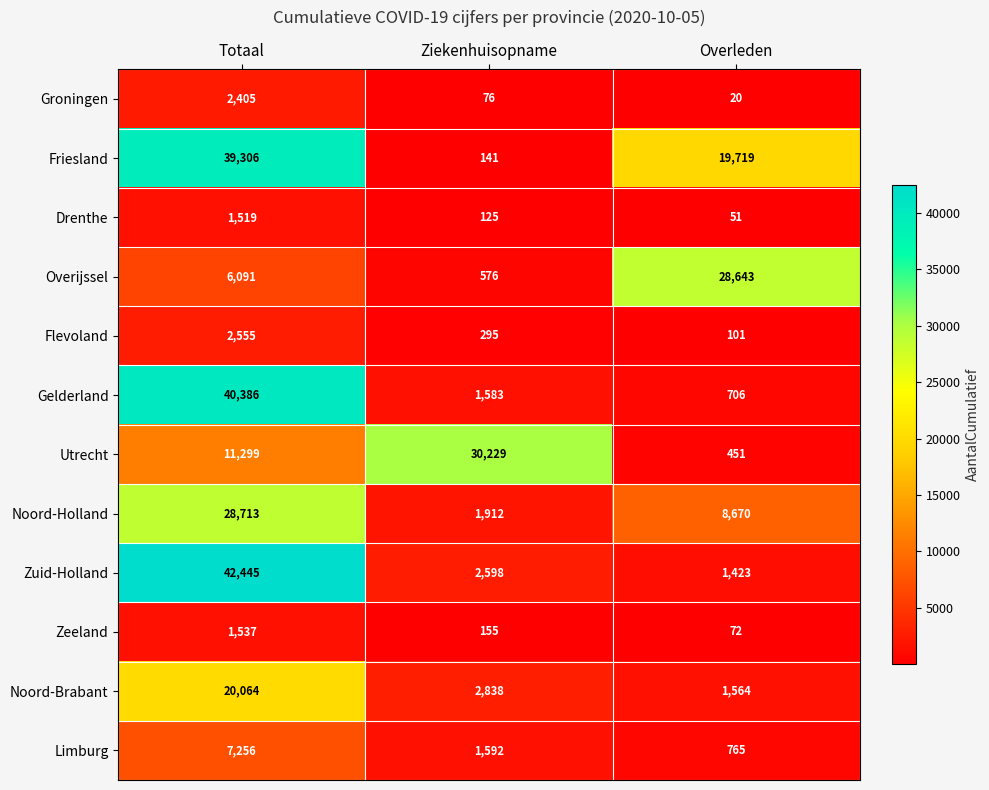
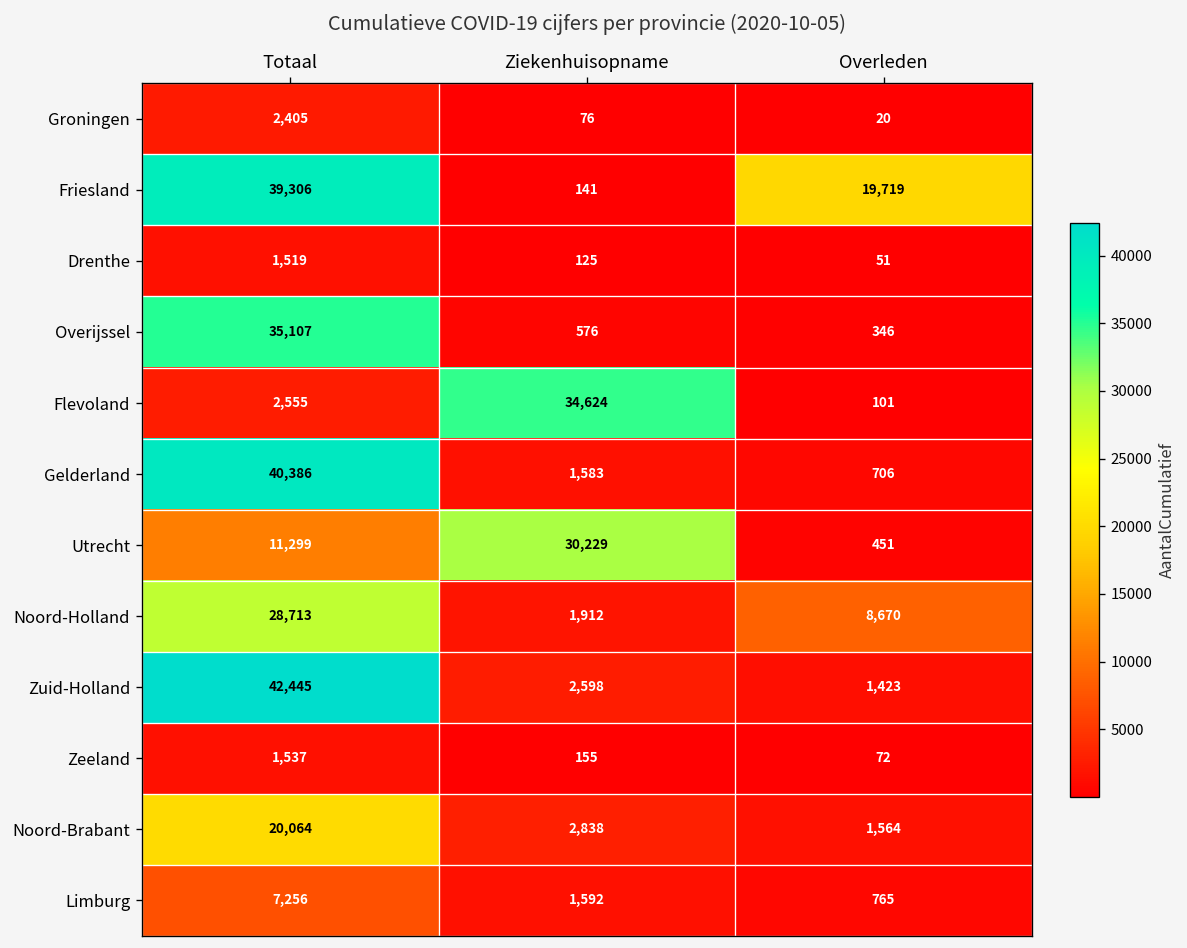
  {
    "Groningen": {
      "Totaal": "2,405",
      "Ziekenhuisopname": "76",
      "Overleden": "20"
    },
    "Friesland": {
      "Totaal": "39,306",
      "Ziekenhuisopname": "141",
      "Overleden": "19,719"
    },
    "Drenthe": {
      "Totaal": "1,519",
      "Ziekenhuisopname": "125",
      "Overleden": "51"
    },
    "Overijssel": {
-     "Totaal": "6,091",
+     "Totaal": "35,107",
      "Ziekenhuisopname": "576",
-     "Overleden": "28,643"
+     "Overleden": "346"
    },
    "Flevoland": {
      "Totaal": "2,555",
-     "Ziekenhuisopname": "295",
+     "Ziekenhuisopname": "34,624",
      "Overleden": "101"
    },
    "Gelderland": {
      "Totaal": "40,386",
      "Ziekenhuisopname": "1,583",
      "Overleden": "706"
    },
    "Utrecht": {
      "Totaal": "11,299",
      "Ziekenhuisopname": "30,229",
      "Overleden": "451"
    },
    "Noord-Holland": {
      "Totaal": "28,713",
      "Ziekenhuisopname": "1,912",
      "Overleden": "8,670"
    },
    "Zuid-Holland": {
      "Totaal": "42,445",
      "Ziekenhuisopname": "2,598",
      "Overleden": "1,423"
    },
    "Zeeland": {
      "Totaal": "1,537",
      "Ziekenhuisopname": "155",
      "Overleden": "72"
    },
    "Noord-Brabant": {
      "Totaal": "20,064",
      "Ziekenhuisopname": "2,838",
      "Overleden": "1,564"
    },
    "Limburg": {
      "Totaal": "7,256",
      "Ziekenhuisopname": "1,592",
      "Overleden": "765"
    }
  }
